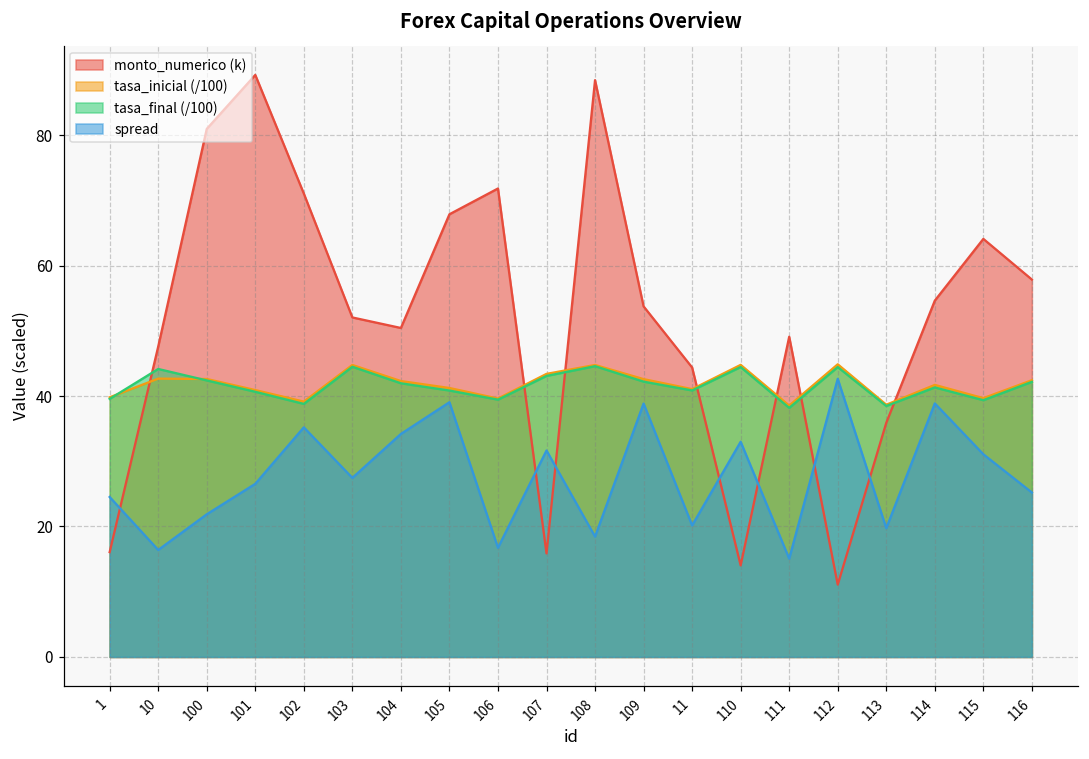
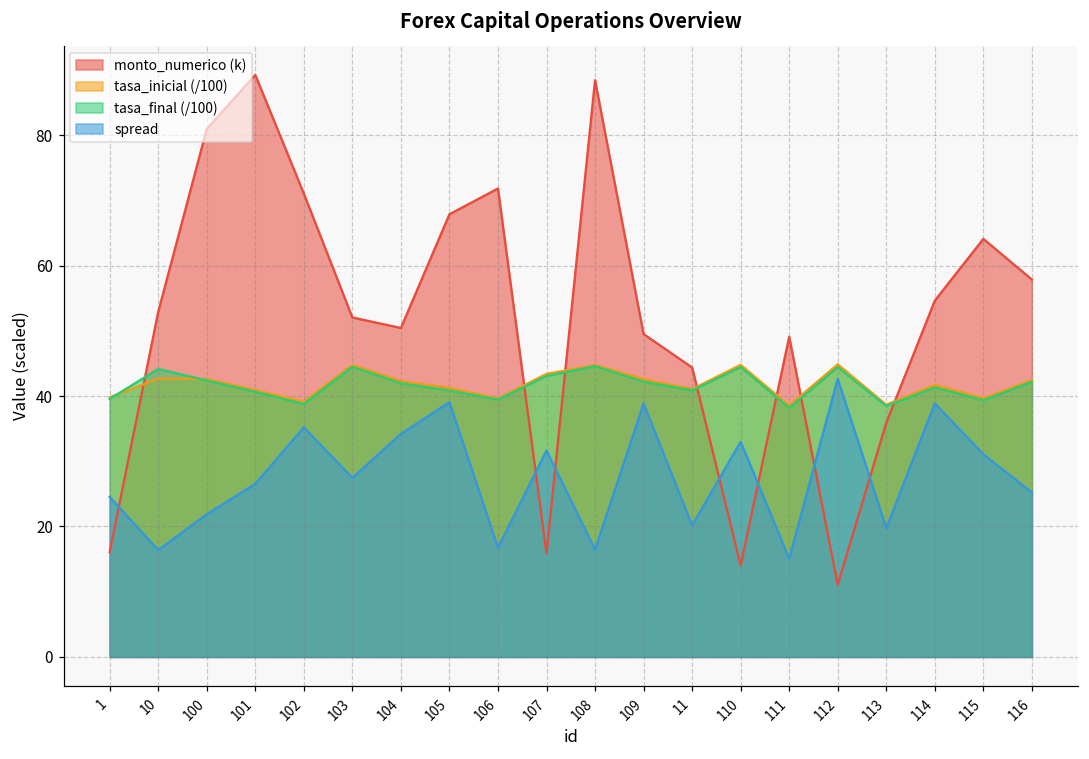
  {
    "monto_numerico (k)": {
      "1": 16,
-     "10": 48,
+     "10": 53,
      "101": 89,
      "102": 71,
      "103": 52,
      "104": 50,
      "105": 68,
      "106": 72,
      "107": 16,
      "108": 88,
-     "109": 54,
+     "109": 49,
      "11": 44,
      "110": 14,
      "111": 49,
      "112": 11,
      "113": 36,
      "114": 55,
      "115": 64,
      "116": 58
    },
    "tasa_inicial (/100)": {
      "10": 43
    },
    "tasa_final (/100)": {
      "10": 44
    },
    "spread": {
      "1": 25,
      "10": 16,
      "100": 22,
      "101": 27,
      "102": 35,
      "103": 27,
      "104": 34,
      "105": 39,
      "106": 17,
      "107": 32,
-     "108": 18,
+     "108": 16,
      "109": 39,
      "11": 20,
      "110": 33,
      "111": 15,
      "112": 43,
      "113": 20,
      "114": 39,
      "115": 31,
      "116": 25
    }
  }
